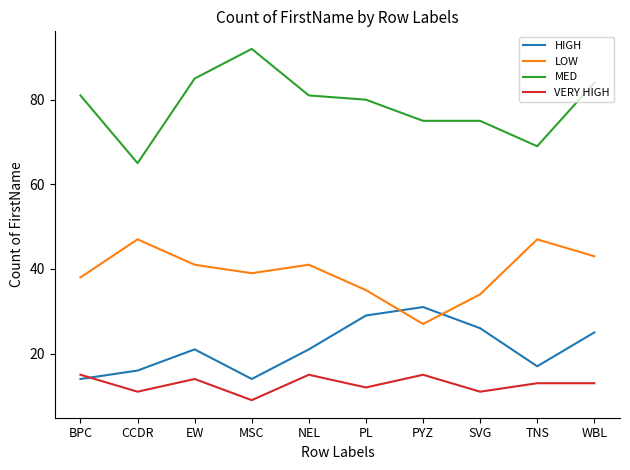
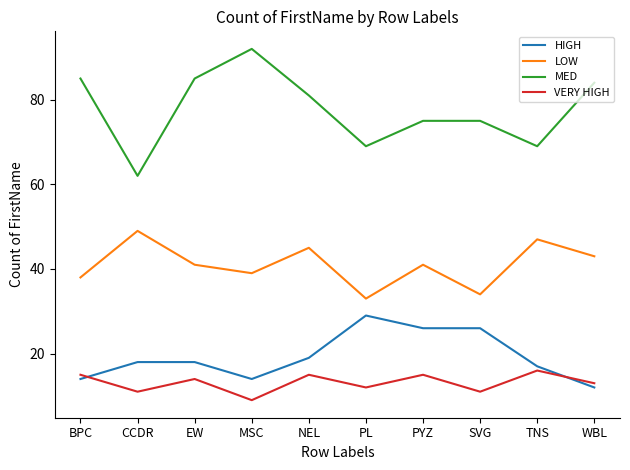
  {
    "HIGH": {
      "BPC": 14,
-     "CCDR": 16,
-     "EW": 21,
+     "CCDR": 18,
+     "EW": 18,
      "MSC": 14,
-     "NEL": 21,
+     "NEL": 19,
      "PL": 29,
-     "PYZ": 31,
+     "PYZ": 26,
      "SVG": 26,
      "TNS": 17,
-     "WBL": 25
+     "WBL": 12
    },
    "LOW": {
      "BPC": 38,
-     "CCDR": 47,
+     "CCDR": 49,
      "EW": 41,
      "MSC": 39,
-     "NEL": 41,
-     "PL": 35,
-     "PYZ": 27,
+     "NEL": 45,
+     "PL": 33,
+     "PYZ": 41,
      "SVG": 34,
      "TNS": 47,
      "WBL": 43
    },
    "MED": {
-     "BPC": 81,
-     "CCDR": 65,
+     "BPC": 85,
+     "CCDR": 62,
      "EW": 85,
      "MSC": 92,
      "NEL": 81,
-     "PL": 80,
+     "PL": 69,
      "PYZ": 75,
      "SVG": 75,
      "TNS": 69
    },
    "VERY HIGH": {
      "BPC": 15,
      "CCDR": 11,
      "EW": 14,
      "MSC": 9,
      "NEL": 15,
      "PL": 12,
      "PYZ": 15,
      "SVG": 11,
-     "TNS": 13,
+     "TNS": 16,
      "WBL": 13
    }
  }
